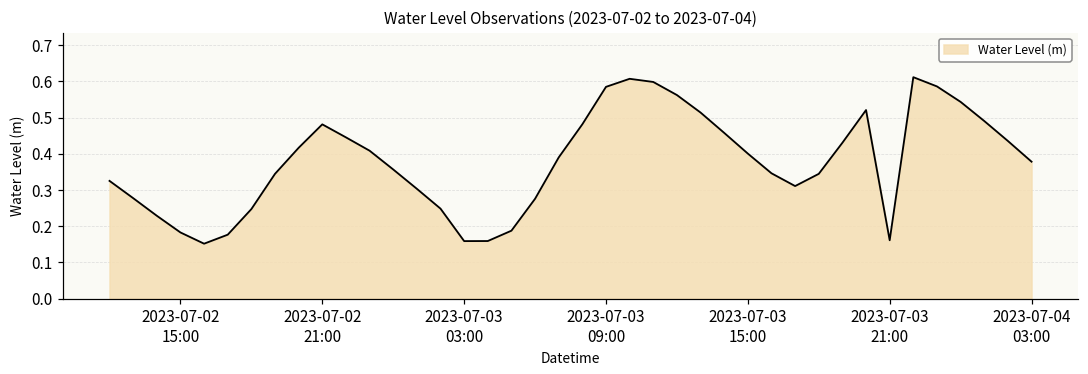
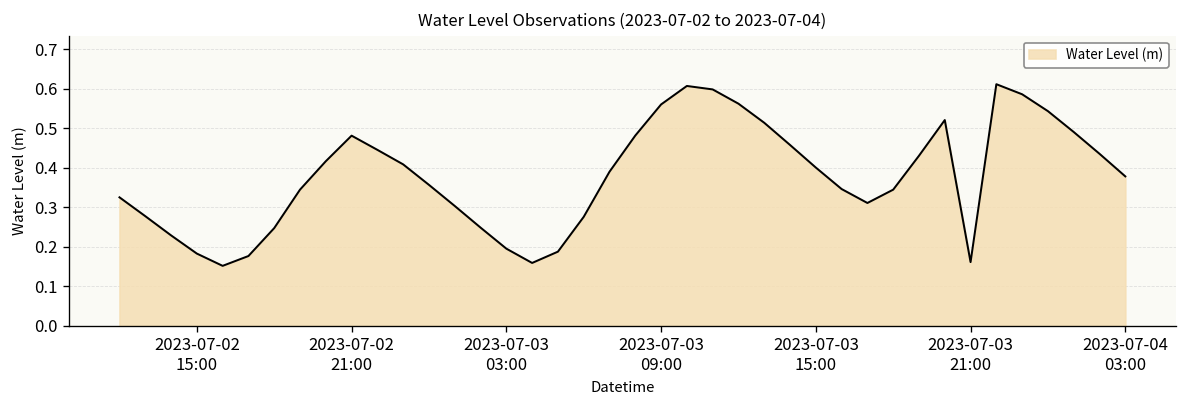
  {
    "2023-07-02 15:00": 0.18,
    "2023-07-02 21:00": 0.48,
-   "2023-07-03 03:00": 0.16,
-   "2023-07-03 09:00": 0.58,
+   "2023-07-03 03:00": 0.20,
+   "2023-07-03 09:00": 0.56,
    "2023-07-03 15:00": 0.40,
    "2023-07-03 21:00": 0.16,
    "2023-07-04 03:00": 0.38
  }
